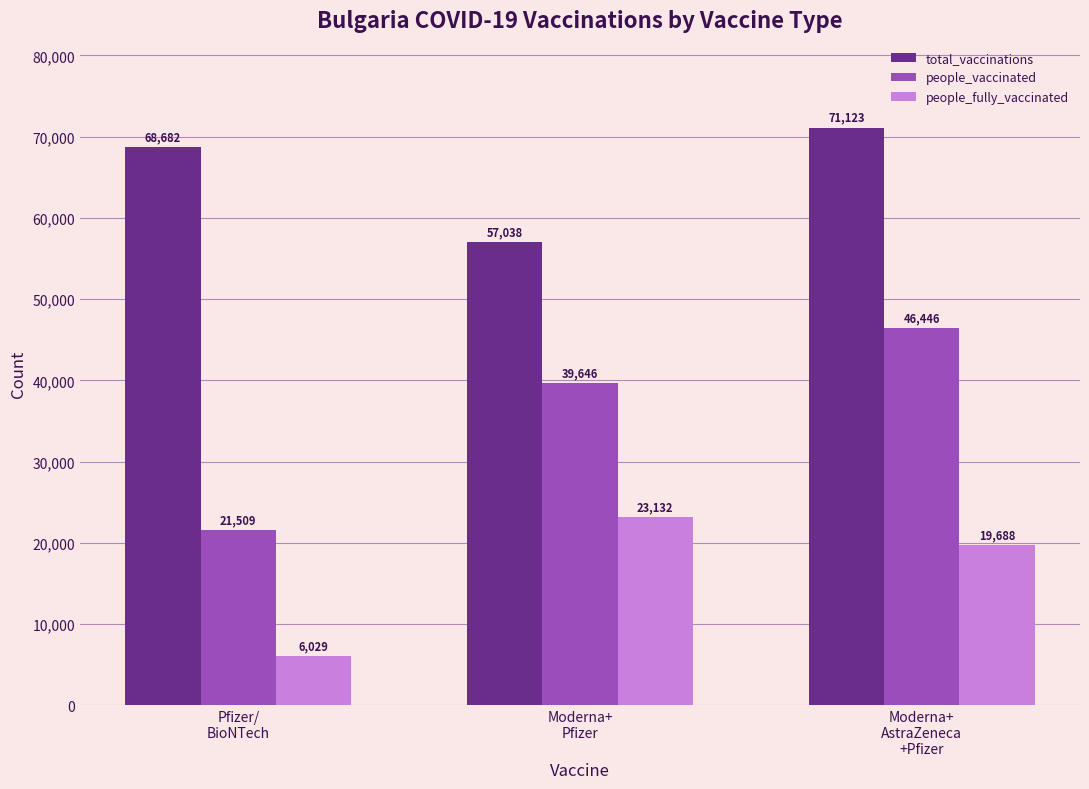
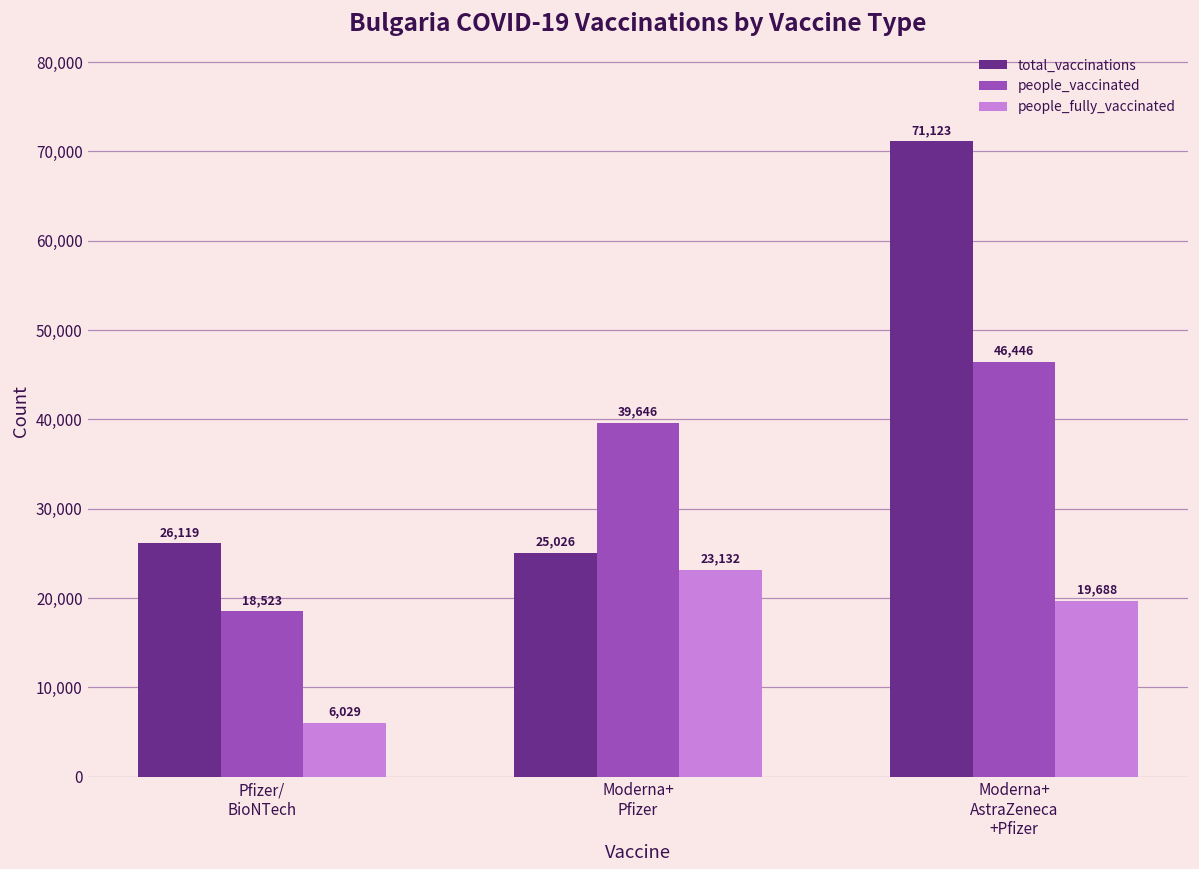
  {
    "total_vaccinations": {
-     "Pfizer/ BioNTech": "68,682",
-     "Moderna+ Pfizer": "57,038",
+     "Pfizer/ BioNTech": "26,119",
+     "Moderna+ Pfizer": "25,026",
      "Moderna+ AstraZeneca +Pfizer": "71,123"
    },
    "people_vaccinated": {
-     "Pfizer/ BioNTech": "21,509",
+     "Pfizer/ BioNTech": "18,523",
      "Moderna+ Pfizer": "39,646",
      "Moderna+ AstraZeneca +Pfizer": "46,446"
    },
    "people_fully_vaccinated": {
      "Pfizer/ BioNTech": "6,029",
      "Moderna+ Pfizer": "23,132",
      "Moderna+ AstraZeneca +Pfizer": "19,688"
    }
  }
